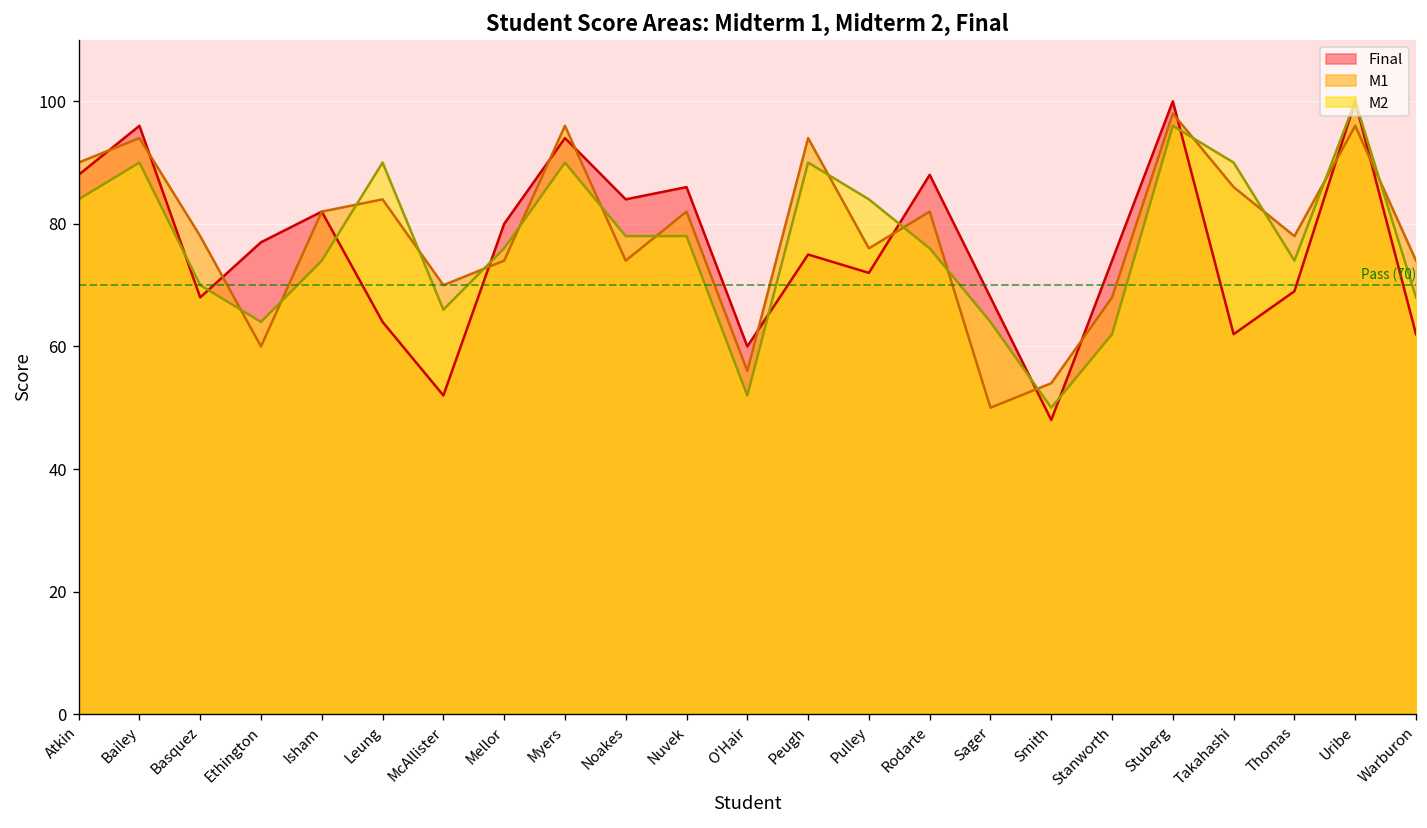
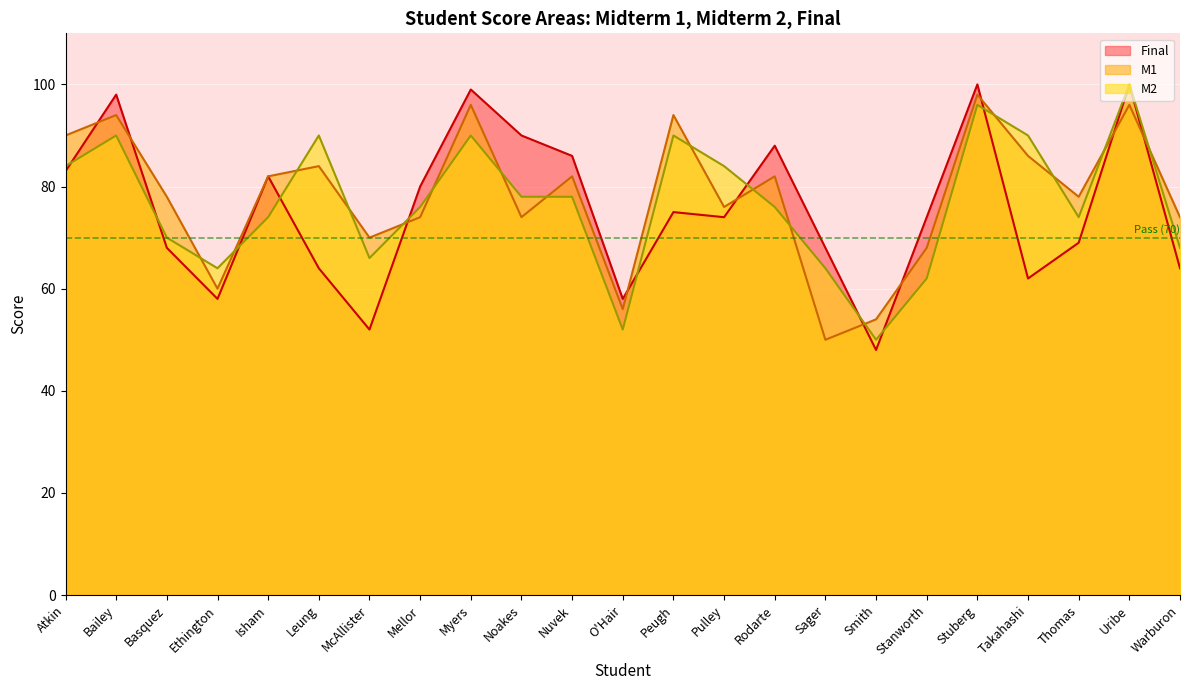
  {
    "Final": {
-     "Atkin": 88,
-     "Bailey": 96,
+     "Atkin": 83,
+     "Bailey": 98,
      "Basquez": 68,
-     "Ethington": 77,
+     "Ethington": 58,
      "Leung": 64,
      "McAllister": 52,
      "Mellor": 80,
-     "Myers": 94,
-     "Noakes": 84,
+     "Myers": 99,
+     "Noakes": 90,
      "Nuvek": 86,
-     "O'Hair": 60,
+     "O'Hair": 58,
      "Peugh": 75,
-     "Pulley": 72,
+     "Pulley": 74,
      "Rodarte": 88,
      "Sager": 68,
      "Smith": 48,
      "Stanworth": 74,
      "Stuberg": 100,
      "Takahashi": 62,
      "Thomas": 69,
-     "Warburon": 62
+     "Warburon": 64
    }
  }
